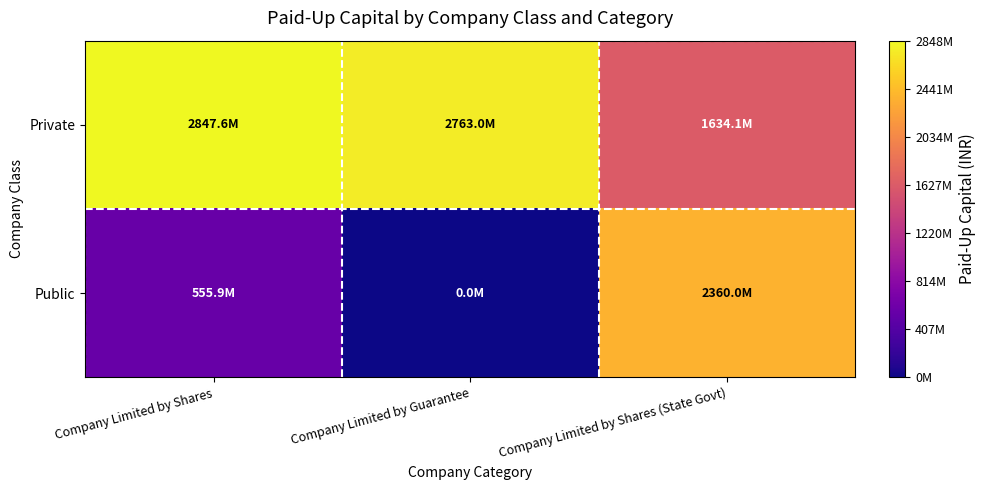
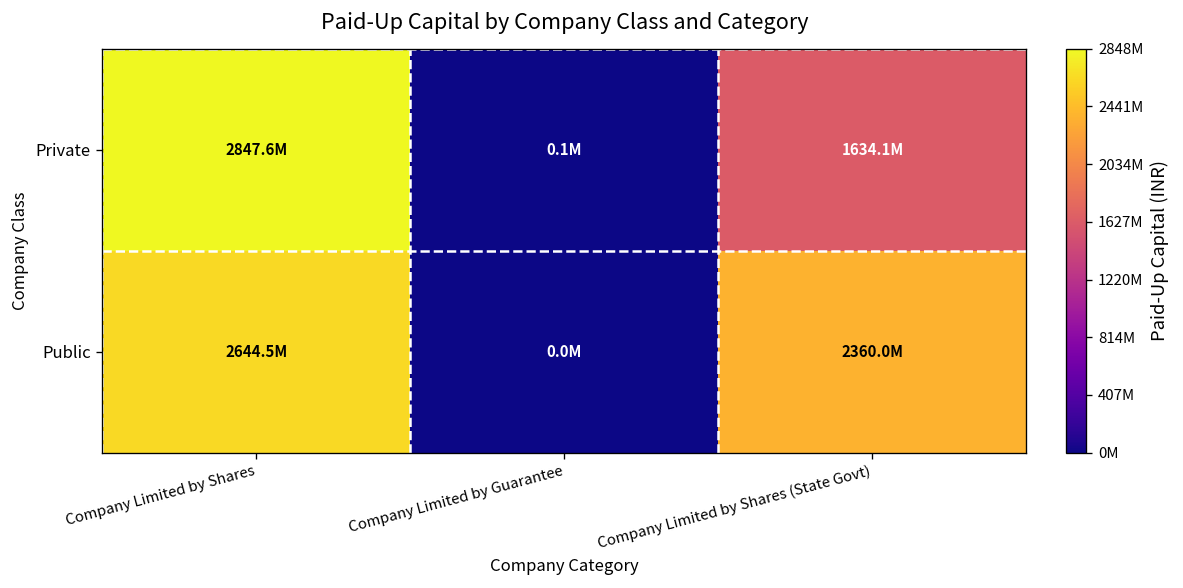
  {
    "Private": {
      "Company Limited by Shares": "2847.6M",
-     "Company Limited by Guarantee": "2763.0M",
+     "Company Limited by Guarantee": "0.1M",
      "Company Limited by Shares (State Govt)": "1634.1M"
    },
    "Public": {
-     "Company Limited by Shares": "555.9M",
+     "Company Limited by Shares": "2644.5M",
      "Company Limited by Guarantee": "0.0M",
      "Company Limited by Shares (State Govt)": "2360.0M"
    }
  }
